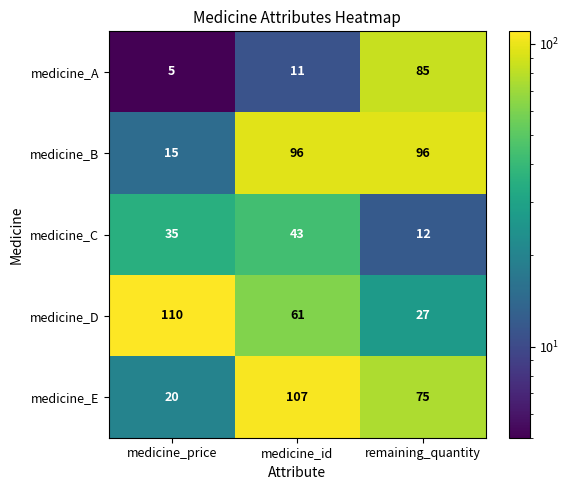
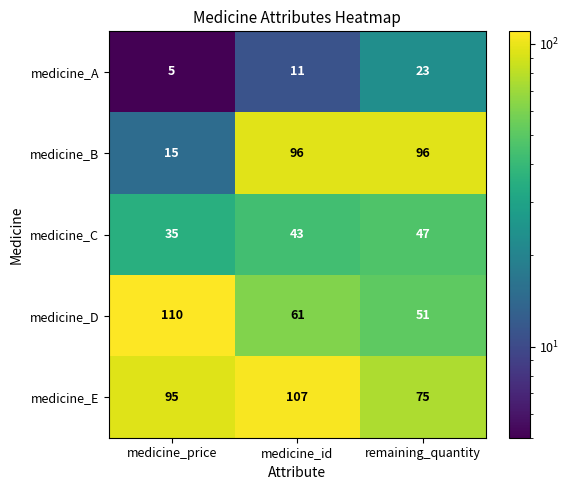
  {
    "medicine_A": {
      "medicine_price": 5,
      "medicine_id": 11,
-     "remaining_quantity": 85
+     "remaining_quantity": 23
    },
    "medicine_B": {
      "medicine_price": 15,
      "medicine_id": 96,
      "remaining_quantity": 96
    },
    "medicine_C": {
      "medicine_price": 35,
      "medicine_id": 43,
-     "remaining_quantity": 12
+     "remaining_quantity": 47
    },
    "medicine_D": {
      "medicine_price": 110,
      "medicine_id": 61,
-     "remaining_quantity": 27
+     "remaining_quantity": 51
    },
    "medicine_E": {
-     "medicine_price": 20,
+     "medicine_price": 95,
      "medicine_id": 107,
      "remaining_quantity": 75
    }
  }
